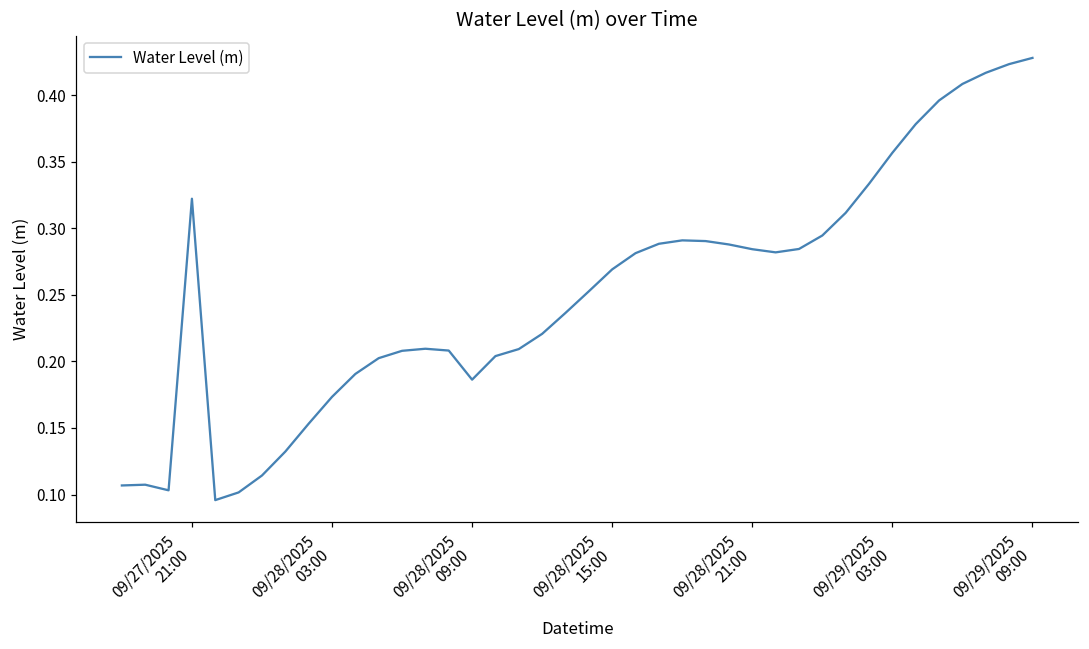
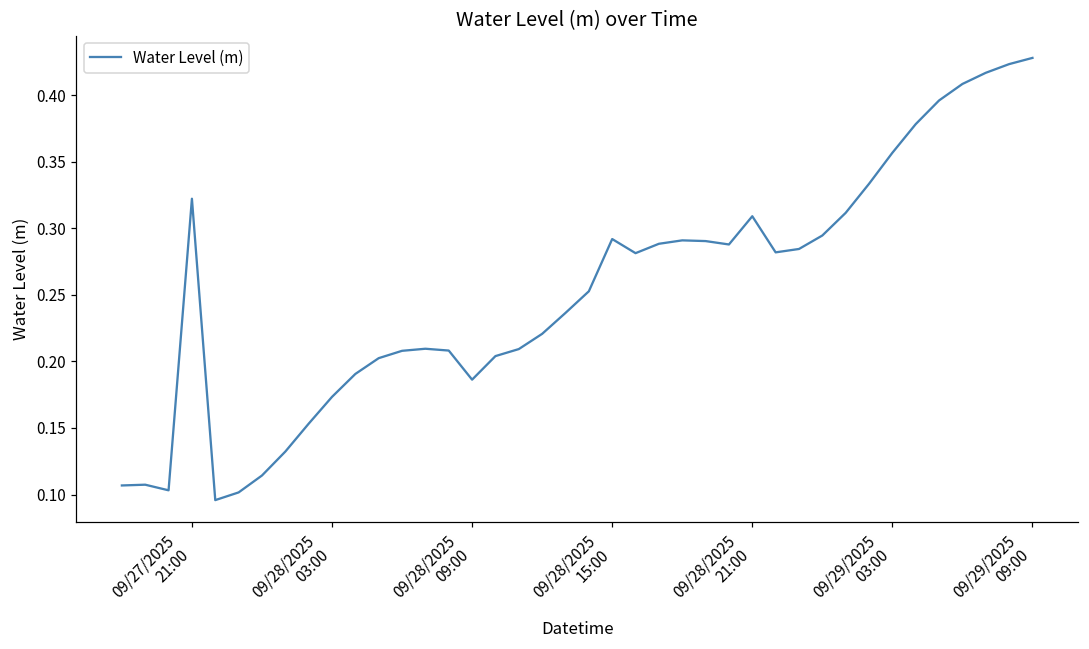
  {
    "09/27/2025 21:00": 0.322,
    "09/28/2025 03:00": 0.173,
    "09/28/2025 09:00": 0.186,
-   "09/28/2025 15:00": 0.269,
-   "09/28/2025 21:00": 0.284,
+   "09/28/2025 15:00": 0.292,
+   "09/28/2025 21:00": 0.309,
    "09/29/2025 03:00": 0.357,
    "09/29/2025 09:00": 0.428
  }
